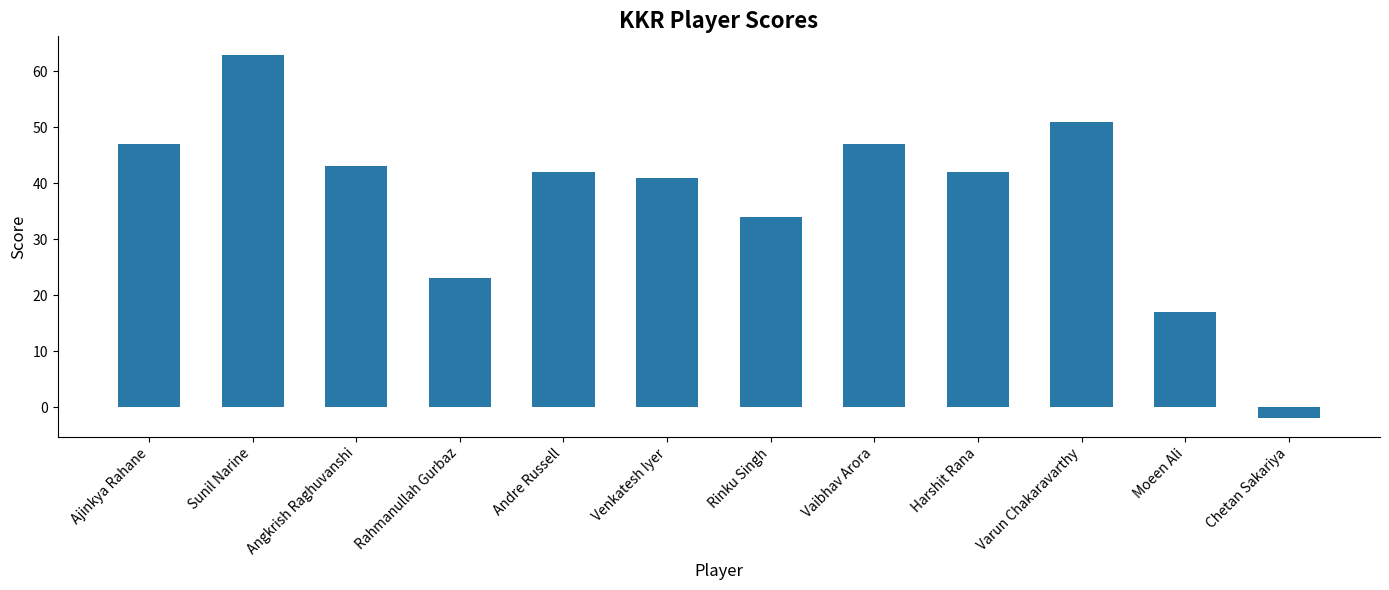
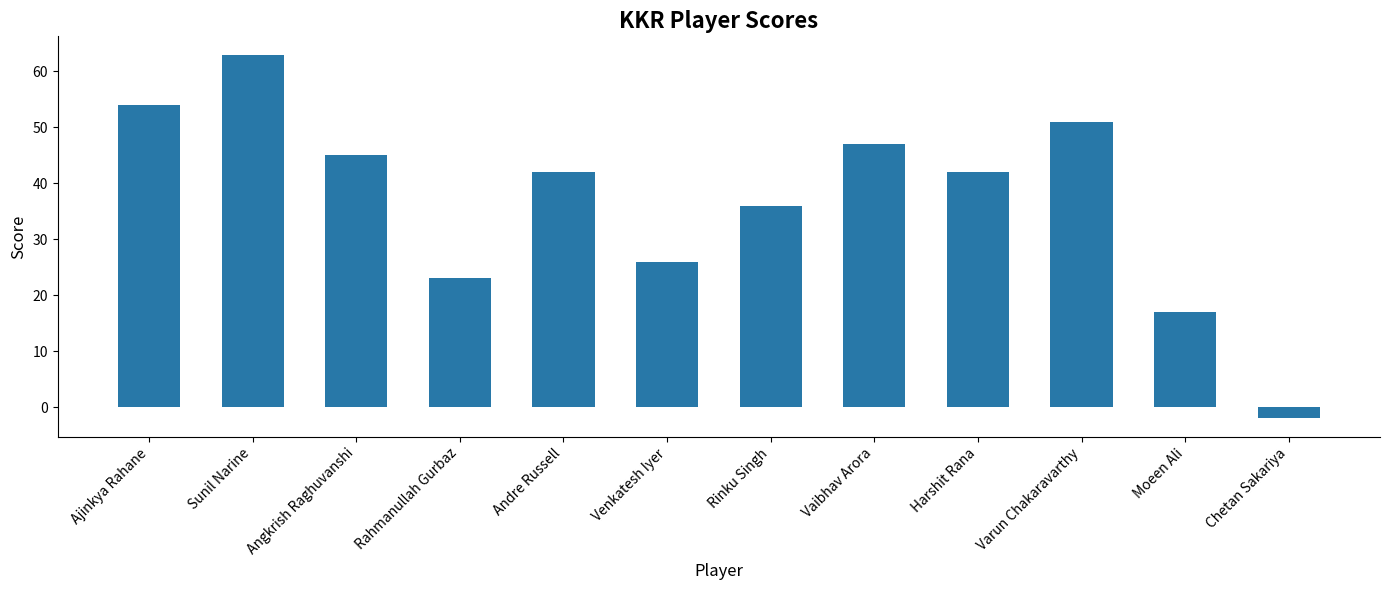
  {
-   "Ajinkya Rahane": 47,
+   "Ajinkya Rahane": 54,
    "Sunil Narine": 63,
-   "Angkrish Raghuvanshi": 43,
+   "Angkrish Raghuvanshi": 45,
    "Rahmanullah Gurbaz": 23,
    "Andre Russell": 42,
-   "Venkatesh Iyer": 41,
-   "Rinku Singh": 34,
+   "Venkatesh Iyer": 26,
+   "Rinku Singh": 36,
    "Vaibhav Arora": 47,
    "Harshit Rana": 42,
    "Varun Chakaravarthy": 51,
    "Moeen Ali": 17,
    "Chetan Sakariya": -2
  }
